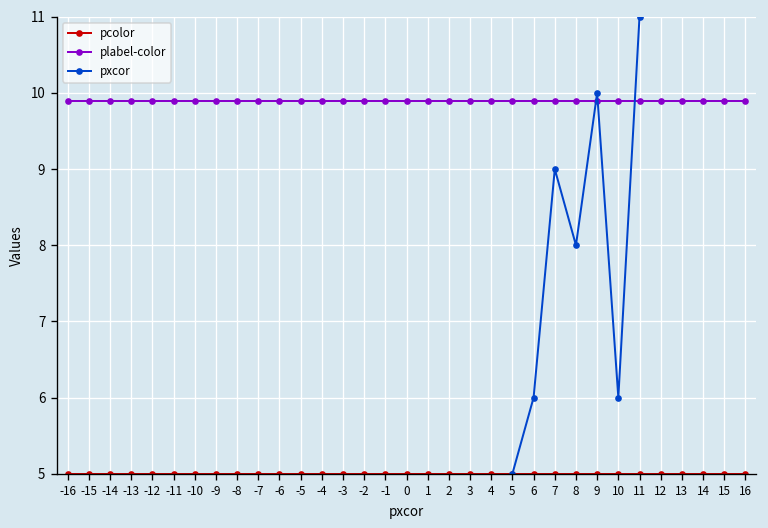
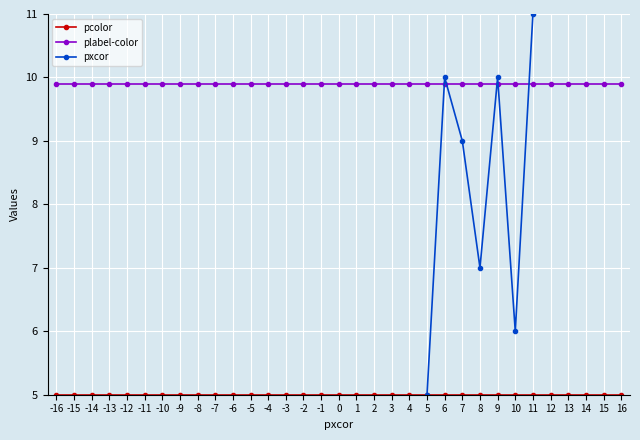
  {
    "pcolor": {
      "-16": 5,
      "-15": 5,
      "-14": 5,
      "-13": 5,
      "-12": 5,
      "-11": 5,
      "-10": 5,
      "-9": 5,
      "-8": 5,
      "-7": 5,
      "-6": 5,
      "-5": 5,
      "-4": 5,
      "-3": 5,
      "-2": 5,
      "-1": 5,
      "0": 5,
      "1": 5,
      "2": 5,
      "3": 5,
      "4": 5,
      "6": 5,
      "7": 5,
      "8": 5,
      "9": 5,
      "10": 5,
      "11": 5,
      "12": 5,
      "13": 5,
      "14": 5,
      "15": 5,
      "16": 5
    },
    "plabel-color": {
      "-16": 9.9,
      "-15": 9.9,
      "-14": 9.9,
      "-13": 9.9,
      "-12": 9.9,
      "-11": 9.9,
      "-10": 9.9,
      "-9": 9.9,
      "-8": 9.9,
      "-7": 9.9,
      "-6": 9.9,
      "-5": 9.9,
      "-4": 9.9,
      "-3": 9.9,
      "-2": 9.9,
      "-1": 9.9,
      "0": 9.9,
      "1": 9.9,
      "2": 9.9,
      "3": 9.9,
      "4": 9.9,
      "5": 9.9,
      "6": 9.9,
      "7": 9.9,
      "8": 9.9,
      "9": 9.9,
      "10": 9.9,
      "11": 9.9,
      "12": 9.9,
      "13": 9.9,
      "14": 9.9,
      "15": 9.9,
      "16": 9.9
    },
    "pxcor": {
-     "6": 6,
+     "6": 10,
      "7": 9,
-     "8": 8,
+     "8": 7,
      "9": 10,
      "10": 6,
      "11": 11
    }
  }
